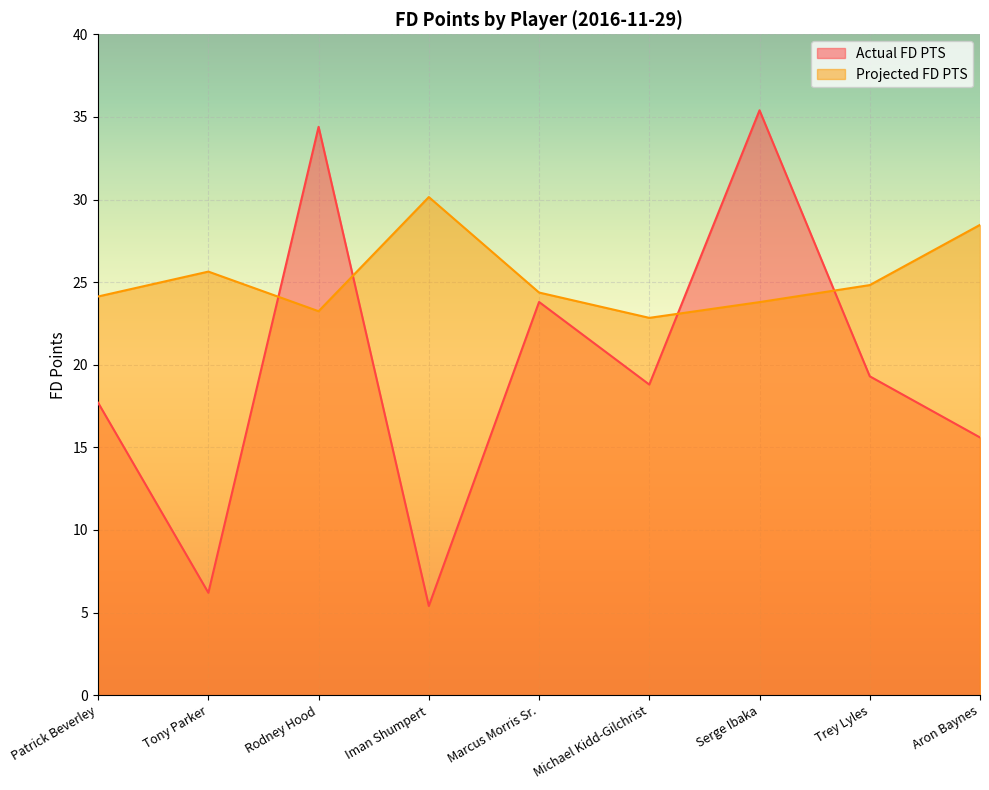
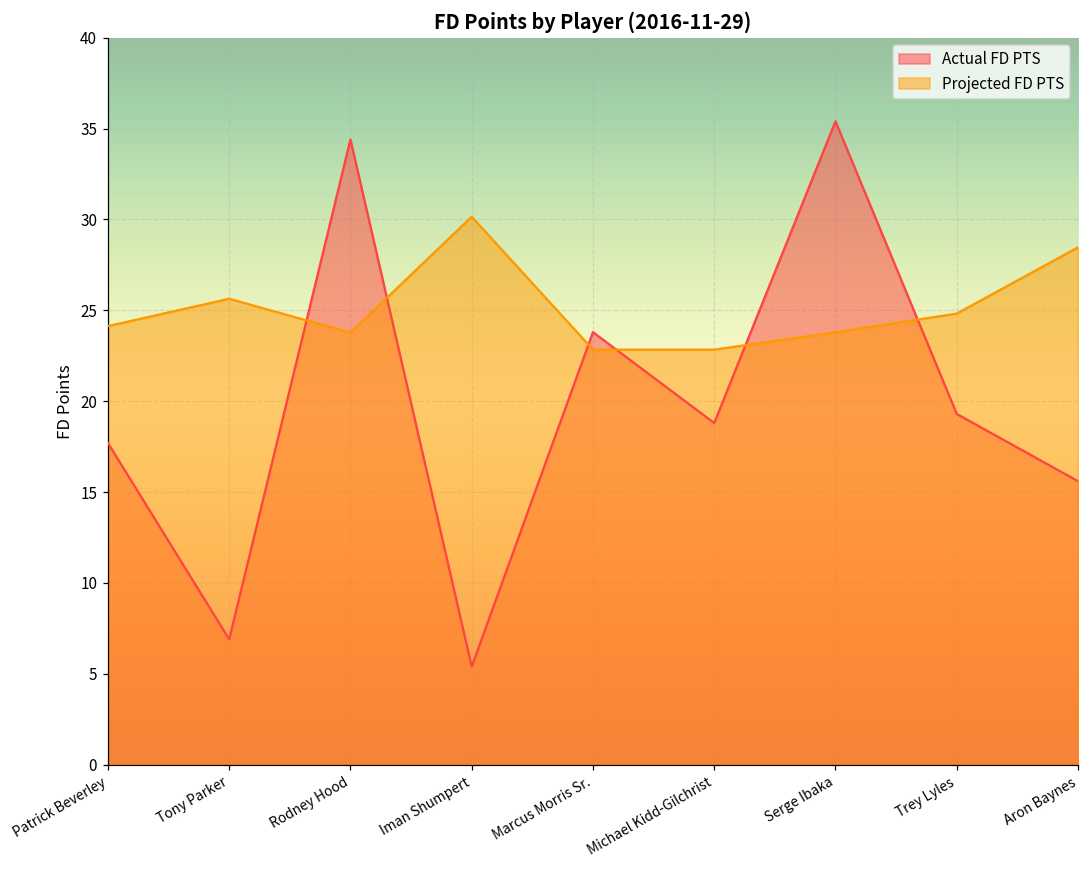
  {
    "Actual FD PTS": {
      "Patrick Beverley": 17.7,
-     "Tony Parker": 6.2,
+     "Tony Parker": 6.9,
      "Rodney Hood": 34.4,
      "Iman Shumpert": 5.4,
      "Marcus Morris Sr.": 23.8,
      "Michael Kidd-Gilchrist": 18.8,
      "Serge Ibaka": 35.4,
      "Trey Lyles": 19.3,
      "Aron Baynes": 15.6
    },
    "Projected FD PTS": {
      "Patrick Beverley": 24.1,
      "Tony Parker": 25.6,
-     "Rodney Hood": 23.2,
+     "Rodney Hood": 23.8,
      "Iman Shumpert": 30.1,
-     "Marcus Morris Sr.": 24.4,
+     "Marcus Morris Sr.": 22.8,
      "Michael Kidd-Gilchrist": 22.8,
      "Serge Ibaka": 23.8,
      "Trey Lyles": 24.8,
      "Aron Baynes": 28.5
    }
  }
